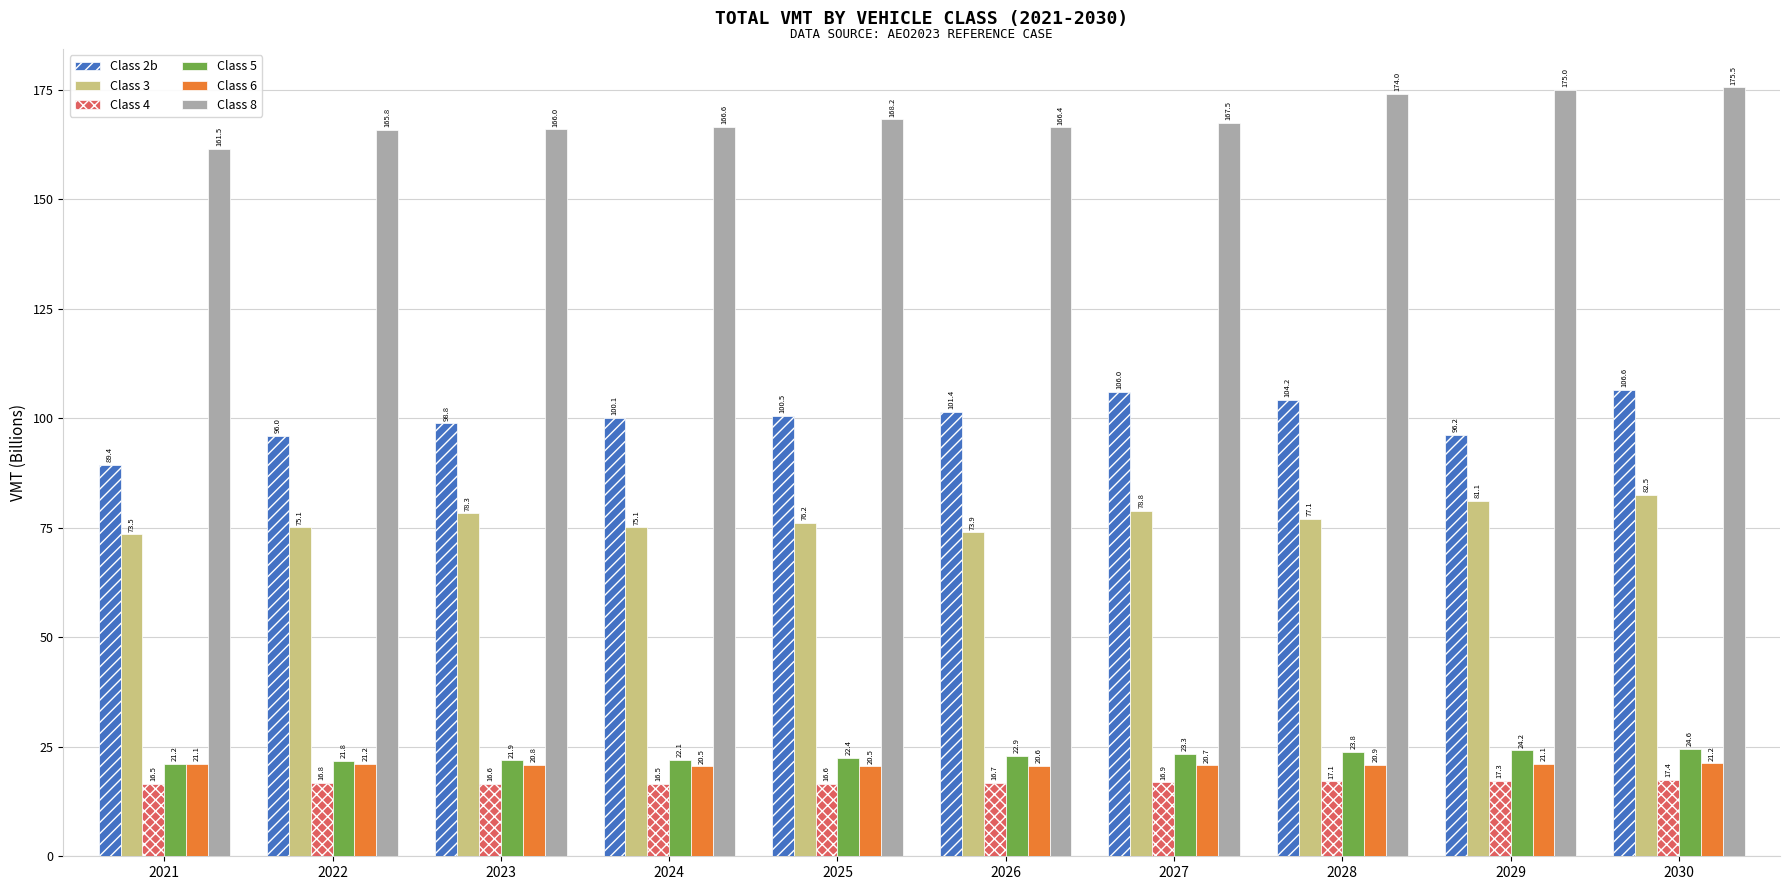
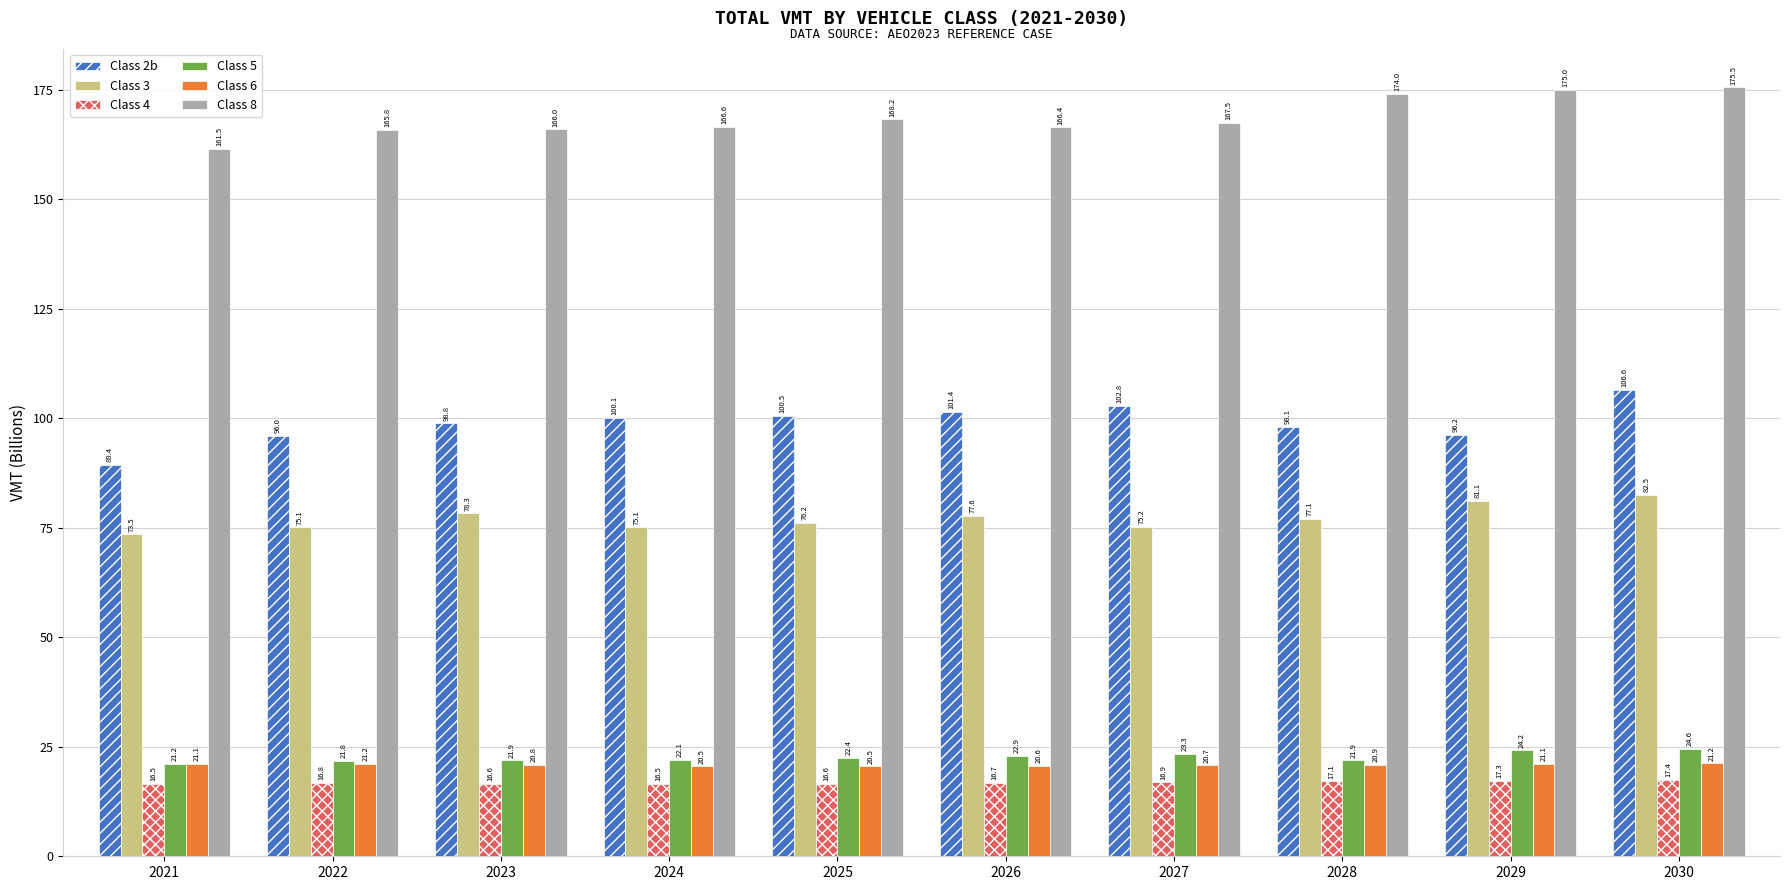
  {
    "Class 2b": {
      "2021": 89.4,
      "2022": 96.0,
      "2023": 98.8,
      "2024": 100.1,
      "2025": 100.5,
      "2026": 101.4,
-     "2027": 106.0,
-     "2028": 104.2,
+     "2027": 102.8,
+     "2028": 98.1,
      "2029": 96.2,
      "2030": 106.6
    },
    "Class 3": {
      "2021": 73.5,
      "2022": 75.1,
      "2023": 78.3,
      "2024": 75.1,
      "2025": 76.2,
-     "2026": 73.9,
-     "2027": 78.8,
+     "2026": 77.6,
+     "2027": 75.2,
      "2028": 77.1,
      "2029": 81.1,
      "2030": 82.5
    },
    "Class 5": {
      "2021": 21.2,
      "2022": 21.8,
      "2023": 21.9,
      "2024": 22.1,
      "2025": 22.4,
      "2026": 22.9,
      "2027": 23.3,
-     "2028": 23.8,
+     "2028": 21.9,
      "2029": 24.2,
      "2030": 24.6
    },
    "Class 8": {
      "2021": 161.5,
      "2022": 165.8,
      "2023": 166.0,
      "2024": 166.6,
      "2025": 168.2,
      "2026": 166.4,
      "2027": 167.5,
      "2028": 174.0,
      "2029": 175.0,
      "2030": 175.5
    }
  }
